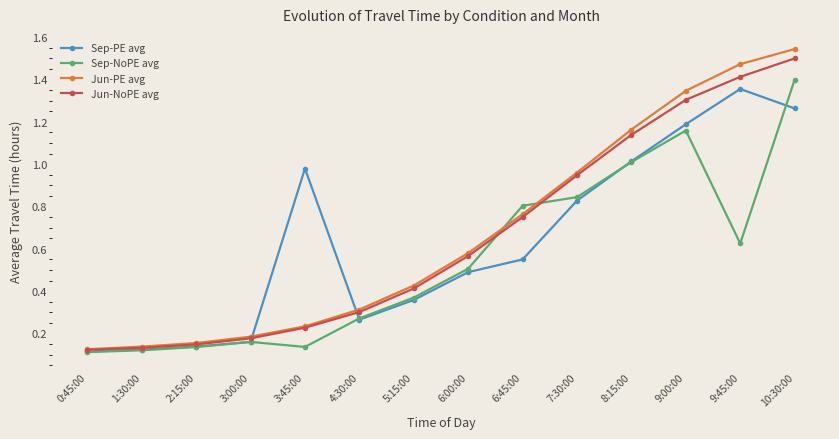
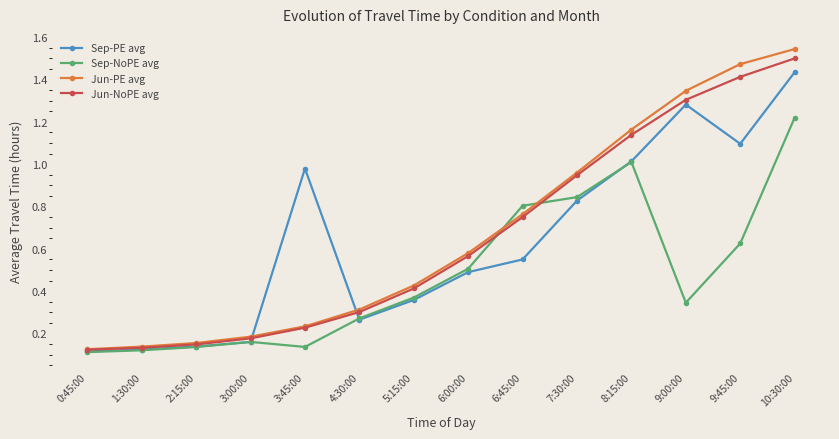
  {
    "Sep-PE avg": {
      "3:45:00": 0.98,
      "6:00:00": 0.49,
      "6:45:00": 0.55,
      "7:30:00": 0.83,
-     "9:00:00": 1.19,
-     "9:45:00": 1.36,
-     "10:30:00": 1.26
+     "9:00:00": 1.28,
+     "9:45:00": 1.10,
+     "10:30:00": 1.43
    },
    "Sep-NoPE avg": {
      "3:45:00": 0.14,
      "6:00:00": 0.51,
      "6:45:00": 0.80,
      "7:30:00": 0.84,
-     "9:00:00": 1.16,
+     "9:00:00": 0.35,
      "9:45:00": 0.63,
-     "10:30:00": 1.40
+     "10:30:00": 1.22
    }
  }
